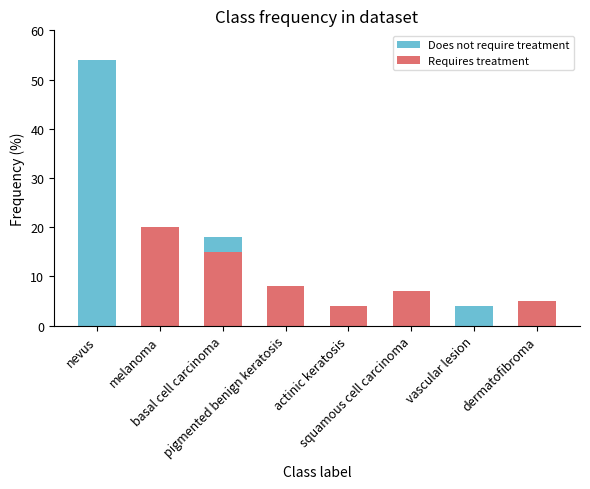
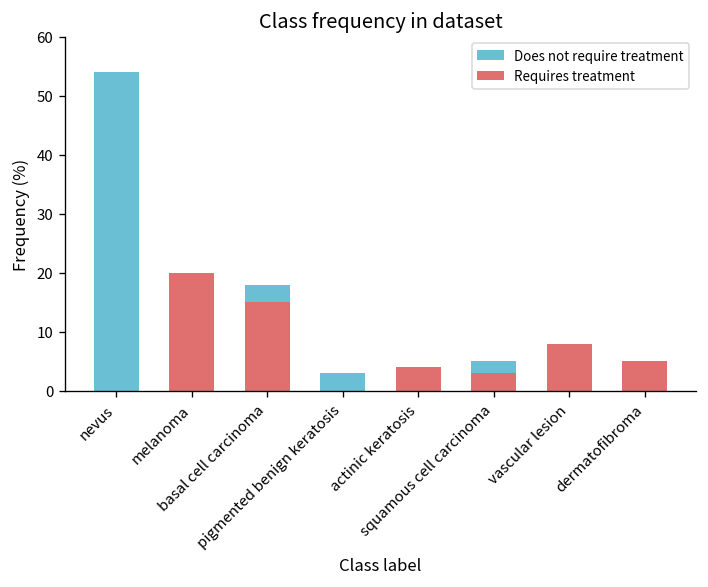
  {
    "Does not require treatment": {
      "nevus": 54,
      "melanoma": 0,
      "basal cell carcinoma": 18,
-     "vascular lesion": 4,
+     "vascular lesion": 1,
      "dermatofibroma": 0
    },
    "Requires treatment": {
      "nevus": 0,
      "melanoma": 20,
-     "pigmented benign keratosis": 8,
+     "pigmented benign keratosis": 0,
      "actinic keratosis": 4,
-     "squamous cell carcinoma": 7,
-     "vascular lesion": 0,
+     "squamous cell carcinoma": 3,
+     "vascular lesion": 8,
      "dermatofibroma": 5
    }
  }
